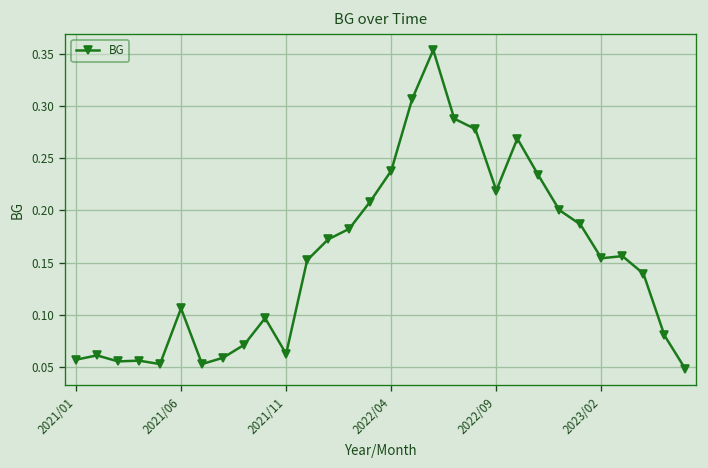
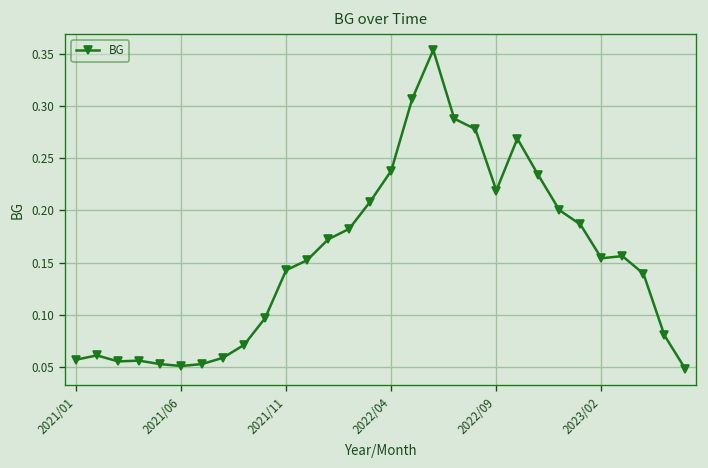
  {
    "2021/01": 0.06,
-   "2021/06": 0.11,
-   "2021/11": 0.06,
+   "2021/06": 0.05,
+   "2021/11": 0.14,
    "2022/04": 0.24,
    "2022/09": 0.22,
    "2023/02": 0.15
  }
